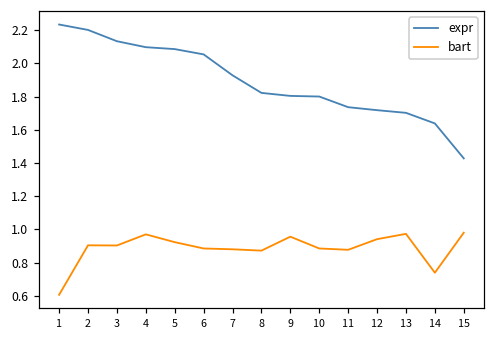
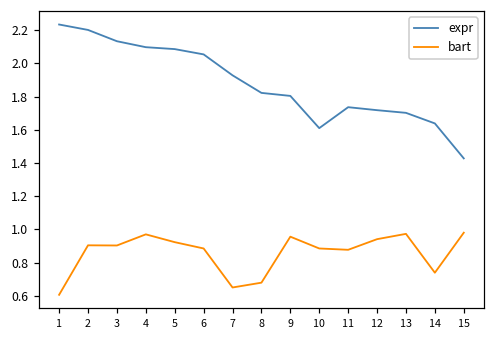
  {
    "expr": {
      "1": 2.23,
      "2": 2.20,
      "3": 2.13,
      "4": 2.10,
      "5": 2.09,
      "6": 2.05,
      "7": 1.93,
      "8": 1.82,
      "9": 1.80,
-     "10": 1.80,
+     "10": 1.61,
      "11": 1.74,
      "12": 1.72,
      "13": 1.70,
      "14": 1.64,
      "15": 1.43
    },
    "bart": {
      "1": 0.61,
      "2": 0.90,
      "3": 0.90,
      "4": 0.97,
      "5": 0.92,
      "6": 0.89,
-     "7": 0.88,
-     "8": 0.87,
+     "7": 0.65,
+     "8": 0.68,
      "9": 0.96,
      "10": 0.89,
      "11": 0.88,
      "12": 0.94,
      "13": 0.97,
      "14": 0.74,
      "15": 0.98
    }
  }
